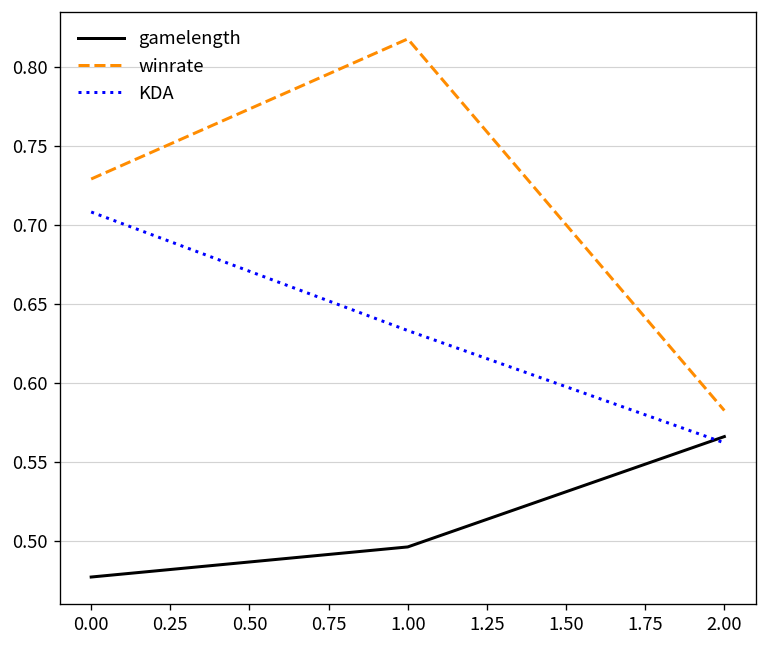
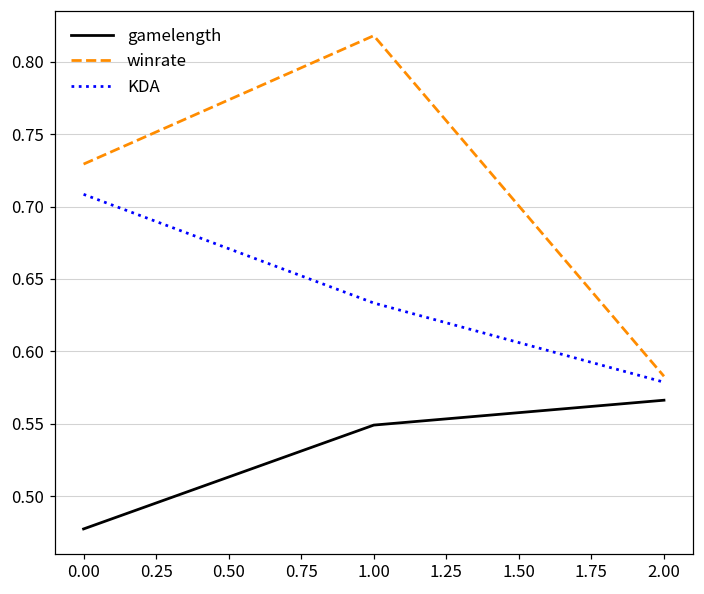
  {
    "gamelength": {
      "0.00": 0.477,
-     "1.00": 0.496,
+     "1.00": 0.549,
      "2.00": 0.566
    },
    "winrate": {
      "0.00": 0.729,
      "1.00": 0.818,
      "2.00": 0.583
    },
    "KDA": {
      "0.00": 0.708,
      "1.00": 0.633,
-     "2.00": 0.562
+     "2.00": 0.579
    }
  }
